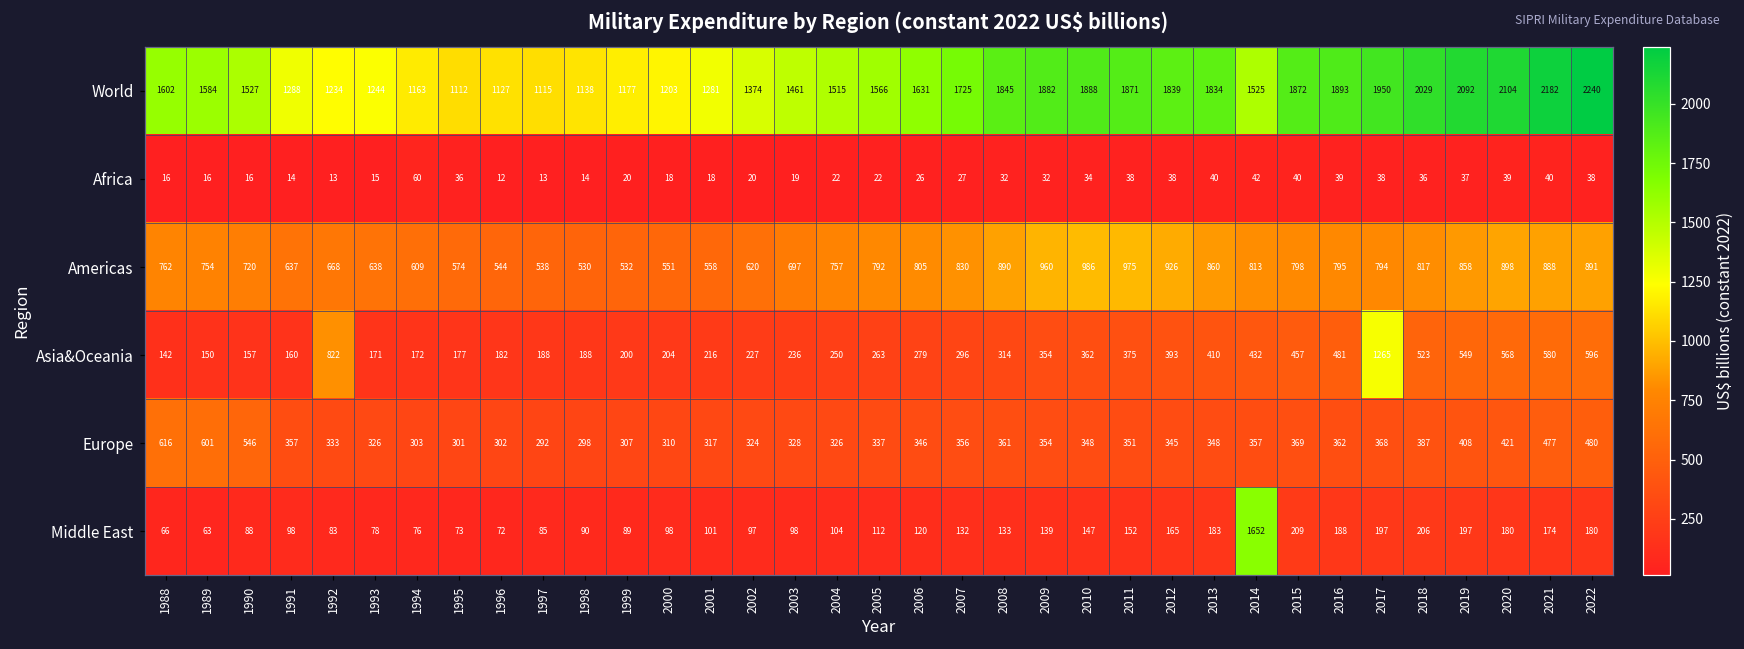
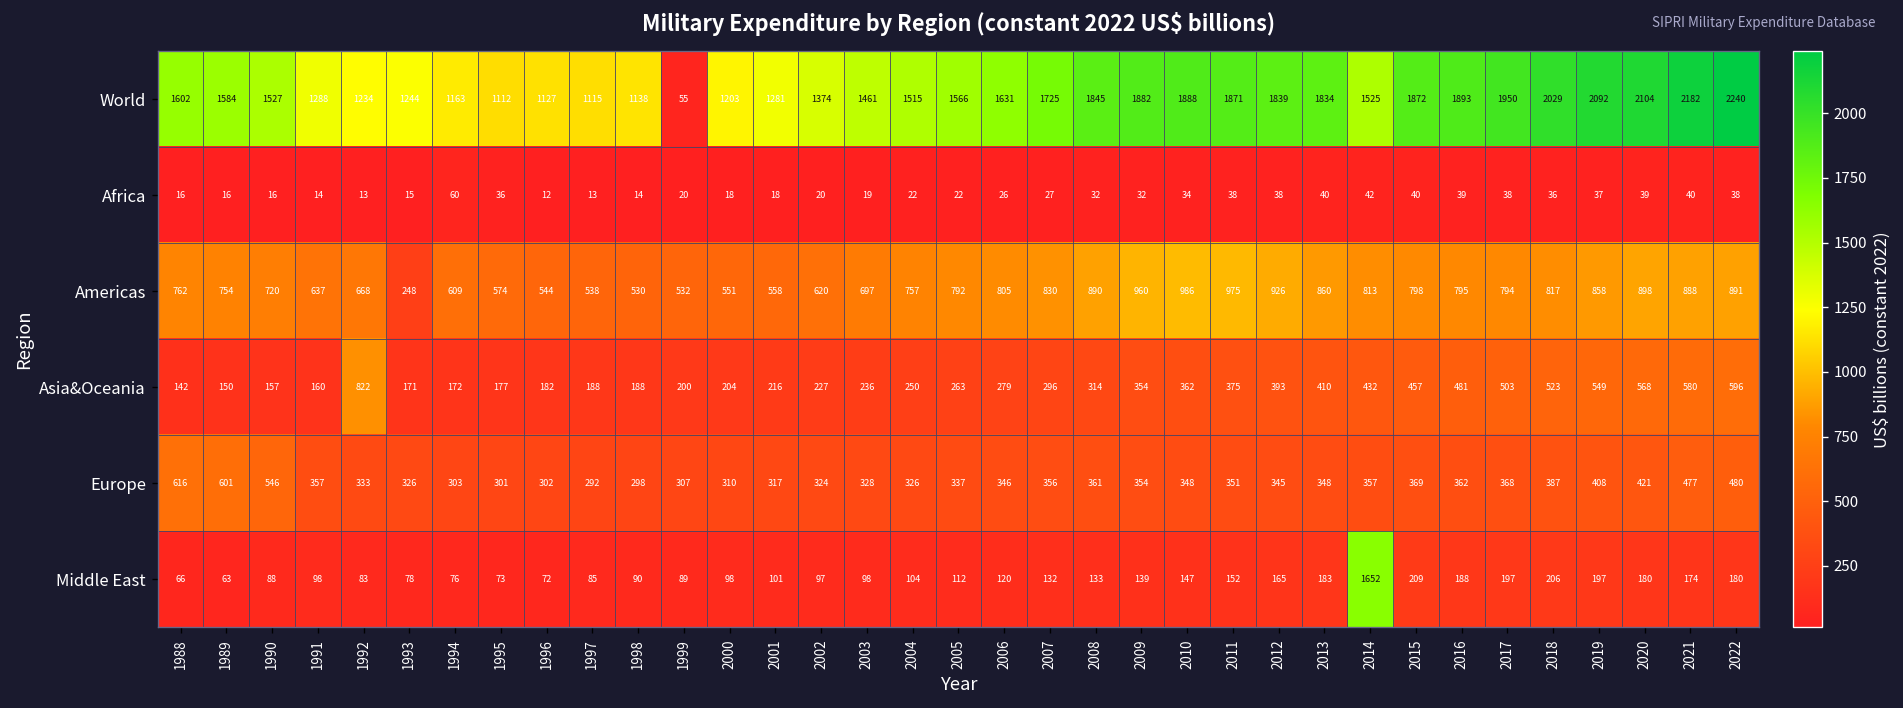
  {
    "World": {
      "1988": 1602,
      "1989": 1584,
      "1990": 1527,
      "1991": 1288,
      "1992": 1234,
      "1993": 1244,
      "1994": 1163,
      "1995": 1112,
      "1996": 1127,
      "1997": 1115,
      "1998": 1138,
-     "1999": 1177,
+     "1999": 55,
      "2000": 1203,
      "2001": 1281,
      "2002": 1374,
      "2003": 1461,
      "2004": 1515,
      "2005": 1566,
      "2006": 1631,
      "2007": 1725,
      "2008": 1845,
      "2009": 1882,
      "2010": 1888,
      "2011": 1871,
      "2012": 1839,
      "2013": 1834,
      "2014": 1525,
      "2015": 1872,
      "2016": 1893,
      "2017": 1950,
      "2018": 2029,
      "2019": 2092,
      "2020": 2104,
      "2021": 2182,
      "2022": 2240
    },
    "Americas": {
      "1988": 762,
      "1989": 754,
      "1990": 720,
      "1991": 637,
      "1992": 668,
-     "1993": 638,
+     "1993": 248,
      "1994": 609,
      "1995": 574,
      "1996": 544,
      "1997": 538,
      "1998": 530,
      "1999": 532,
      "2000": 551,
      "2001": 558,
      "2002": 620,
      "2003": 697,
      "2004": 757,
      "2005": 792,
      "2006": 805,
      "2007": 830,
      "2008": 890,
      "2009": 960,
      "2010": 986,
      "2011": 975,
      "2012": 926,
      "2013": 860,
      "2014": 813,
      "2015": 798,
      "2016": 795,
      "2017": 794,
      "2018": 817,
      "2019": 858,
      "2020": 898,
      "2021": 888,
      "2022": 891
    },
    "Asia&Oceania": {
      "1988": 142,
      "1989": 150,
      "1990": 157,
      "1991": 160,
      "1992": 822,
      "1993": 171,
      "1994": 172,
      "1995": 177,
      "1996": 182,
      "1997": 188,
      "1998": 188,
      "1999": 200,
      "2000": 204,
      "2001": 216,
      "2002": 227,
      "2003": 236,
      "2004": 250,
      "2005": 263,
      "2006": 279,
      "2007": 296,
      "2008": 314,
      "2009": 354,
      "2010": 362,
      "2011": 375,
      "2012": 393,
      "2013": 410,
      "2014": 432,
      "2015": 457,
      "2016": 481,
-     "2017": 1265,
+     "2017": 503,
      "2018": 523,
      "2019": 549,
      "2020": 568,
      "2021": 580,
      "2022": 596
    }
  }
